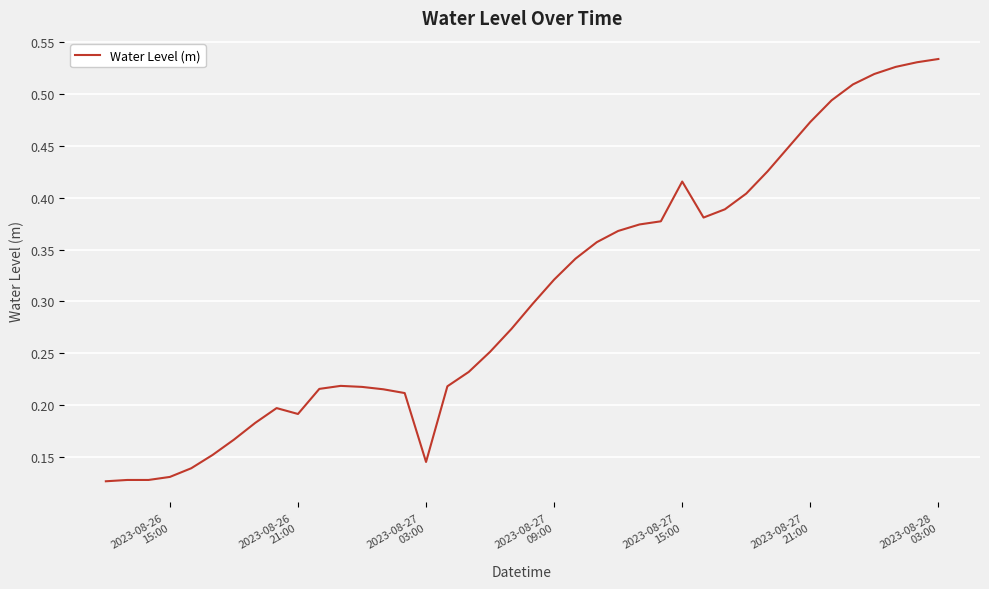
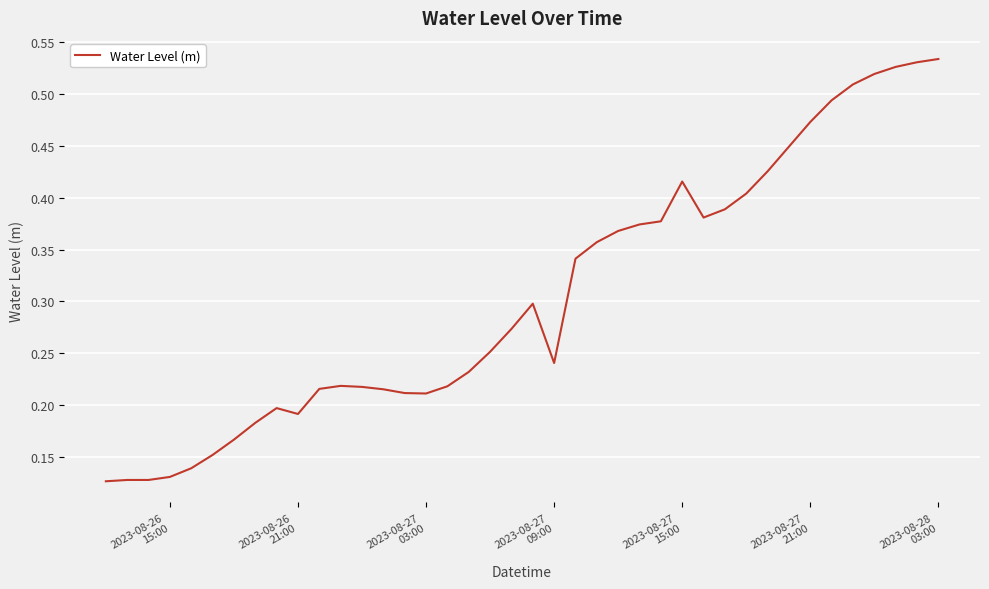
  {
    "2023-08-26 15:00": 0.131,
    "2023-08-26 21:00": 0.191,
-   "2023-08-27 03:00": 0.145,
-   "2023-08-27 09:00": 0.321,
+   "2023-08-27 03:00": 0.211,
+   "2023-08-27 09:00": 0.241,
    "2023-08-27 15:00": 0.416,
    "2023-08-27 21:00": 0.473,
    "2023-08-28 03:00": 0.534
  }
